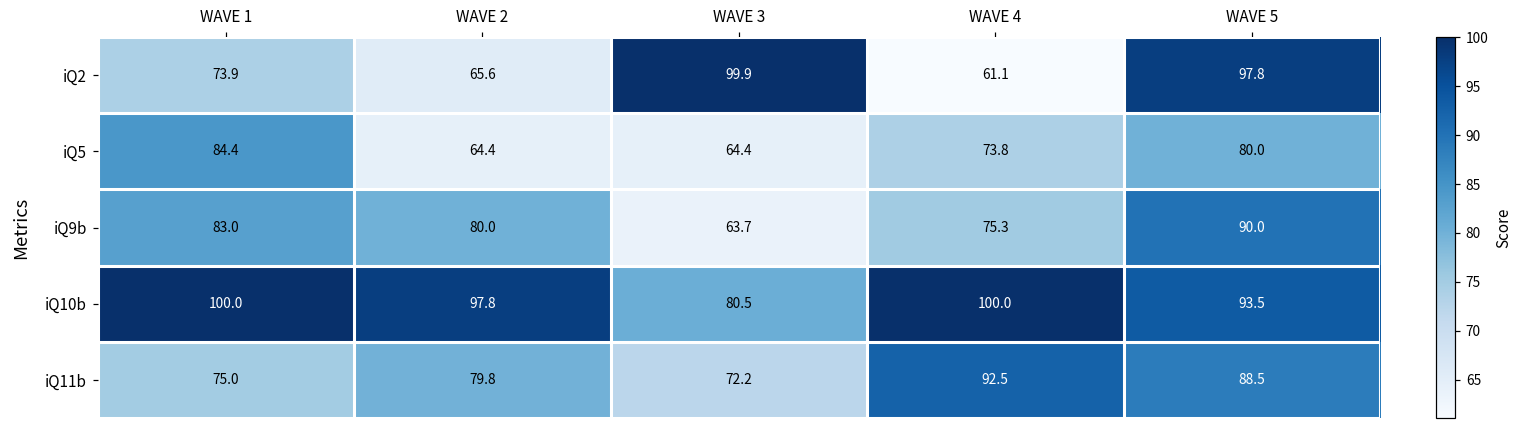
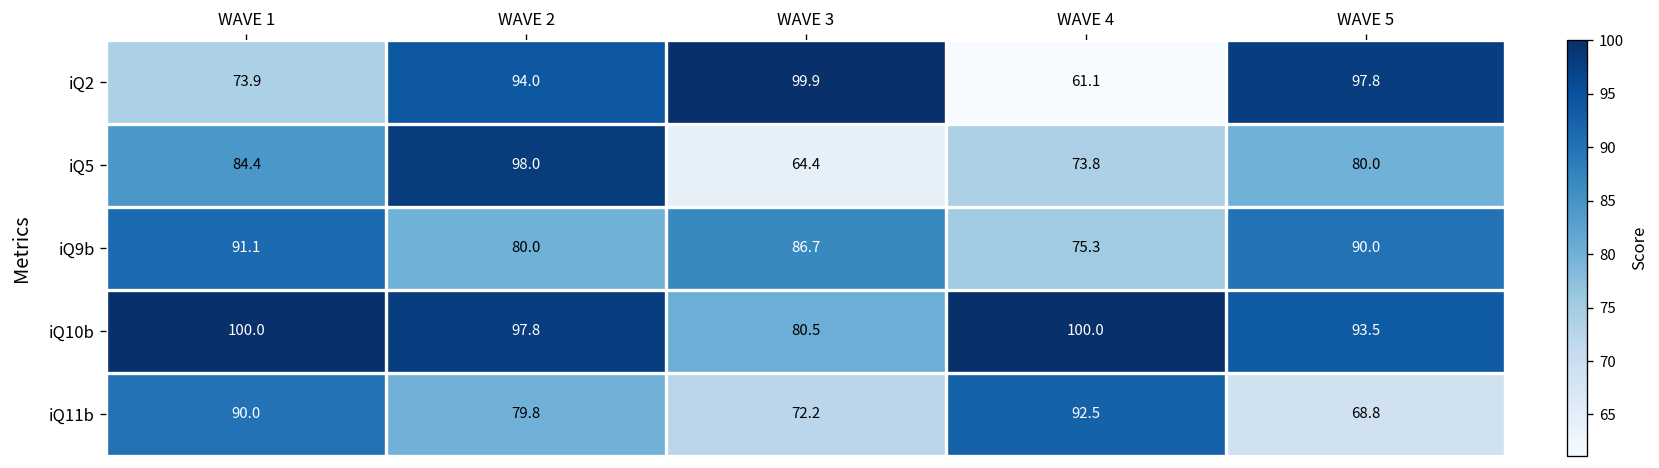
  {
    "iQ2": {
      "WAVE 1": 73.9,
-     "WAVE 2": 65.6,
+     "WAVE 2": 94.0,
      "WAVE 3": 99.9,
      "WAVE 4": 61.1,
      "WAVE 5": 97.8
    },
    "iQ5": {
      "WAVE 1": 84.4,
-     "WAVE 2": 64.4,
+     "WAVE 2": 98.0,
      "WAVE 3": 64.4,
      "WAVE 4": 73.8,
      "WAVE 5": 80.0
    },
    "iQ9b": {
-     "WAVE 1": 83.0,
+     "WAVE 1": 91.1,
      "WAVE 2": 80.0,
-     "WAVE 3": 63.7,
+     "WAVE 3": 86.7,
      "WAVE 4": 75.3,
      "WAVE 5": 90.0
    },
    "iQ10b": {
      "WAVE 1": 100.0,
      "WAVE 2": 97.8,
      "WAVE 3": 80.5,
      "WAVE 4": 100.0,
      "WAVE 5": 93.5
    },
    "iQ11b": {
-     "WAVE 1": 75.0,
+     "WAVE 1": 90.0,
      "WAVE 2": 79.8,
      "WAVE 3": 72.2,
      "WAVE 4": 92.5,
-     "WAVE 5": 88.5
+     "WAVE 5": 68.8
    }
  }
